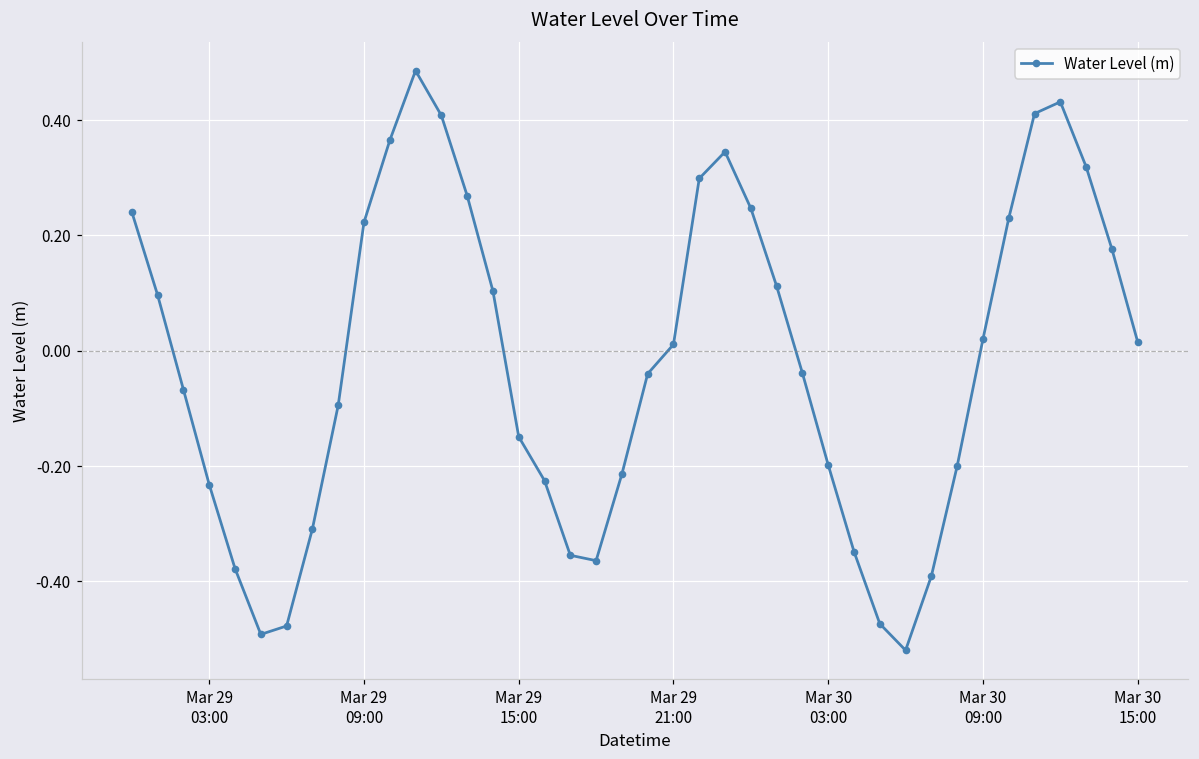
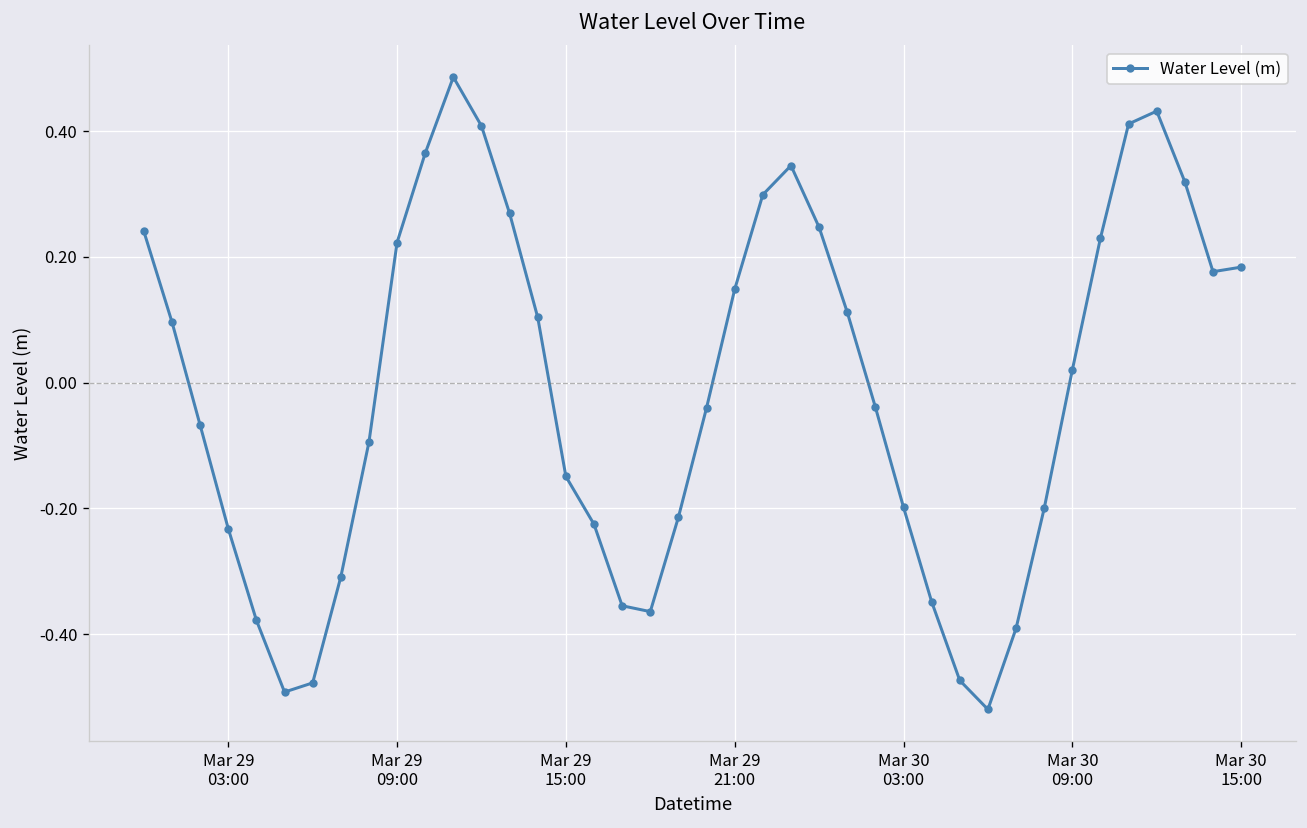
  {
    "Mar 29 03:00": -0.23,
    "Mar 29 09:00": 0.22,
    "Mar 29 15:00": -0.15,
-   "Mar 29 21:00": 0.01,
+   "Mar 29 21:00": 0.15,
    "Mar 30 03:00": -0.20,
    "Mar 30 09:00": 0.02,
-   "Mar 30 15:00": 0.02
+   "Mar 30 15:00": 0.18
  }
